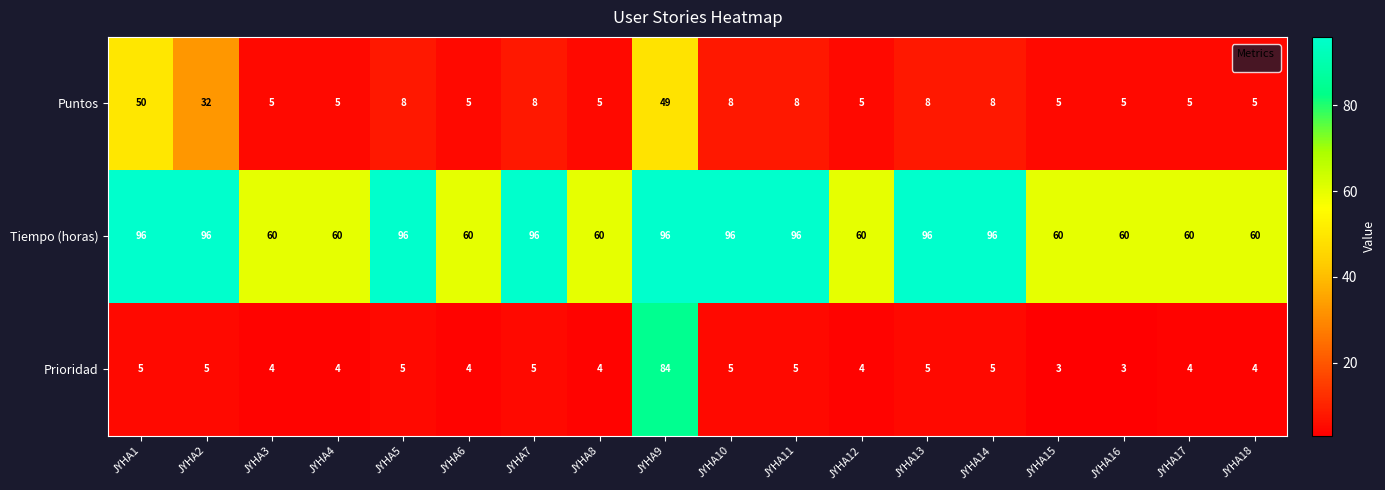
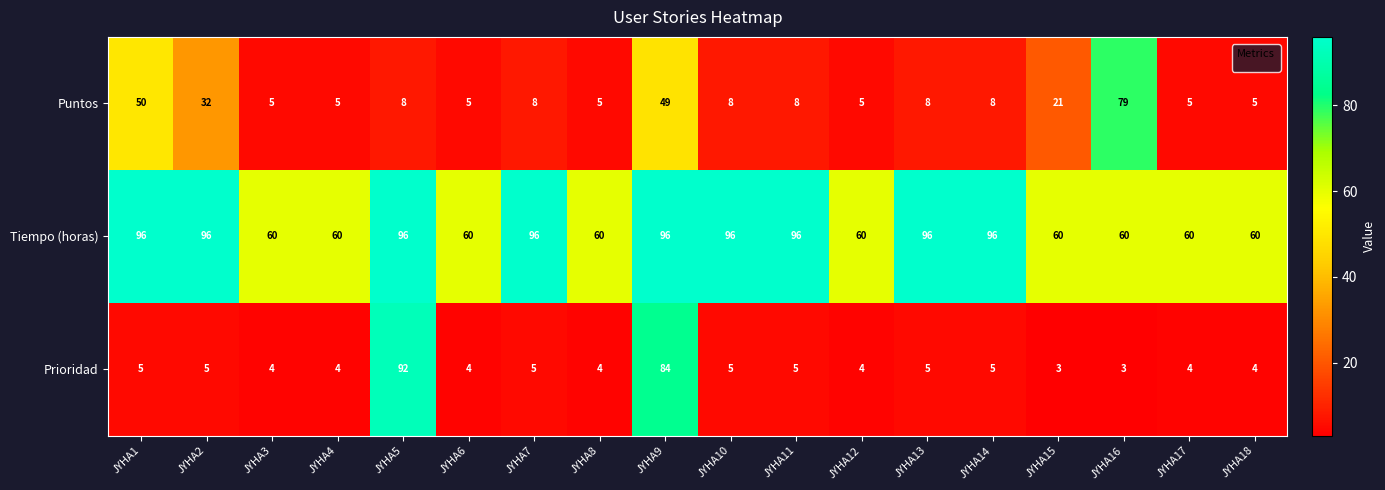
  {
    "Puntos": {
      "JYHA1": 50,
      "JYHA2": 32,
      "JYHA3": 5,
      "JYHA4": 5,
      "JYHA5": 8,
      "JYHA6": 5,
      "JYHA7": 8,
      "JYHA8": 5,
      "JYHA9": 49,
      "JYHA10": 8,
      "JYHA11": 8,
      "JYHA12": 5,
      "JYHA13": 8,
      "JYHA14": 8,
-     "JYHA15": 5,
-     "JYHA16": 5,
+     "JYHA15": 21,
+     "JYHA16": 79,
      "JYHA17": 5,
      "JYHA18": 5
    },
    "Tiempo (horas)": {
      "JYHA1": 96,
      "JYHA2": 96,
      "JYHA3": 60,
      "JYHA4": 60,
      "JYHA5": 96,
      "JYHA6": 60,
      "JYHA7": 96,
      "JYHA8": 60,
      "JYHA9": 96,
      "JYHA10": 96,
      "JYHA11": 96,
      "JYHA12": 60,
      "JYHA13": 96,
      "JYHA14": 96,
      "JYHA15": 60,
      "JYHA16": 60,
      "JYHA17": 60,
      "JYHA18": 60
    },
    "Prioridad": {
      "JYHA1": 5,
      "JYHA2": 5,
      "JYHA3": 4,
      "JYHA4": 4,
-     "JYHA5": 5,
+     "JYHA5": 92,
      "JYHA6": 4,
      "JYHA7": 5,
      "JYHA8": 4,
      "JYHA9": 84,
      "JYHA10": 5,
      "JYHA11": 5,
      "JYHA12": 4,
      "JYHA13": 5,
      "JYHA14": 5,
      "JYHA15": 3,
      "JYHA16": 3,
      "JYHA17": 4,
      "JYHA18": 4
    }
  }
